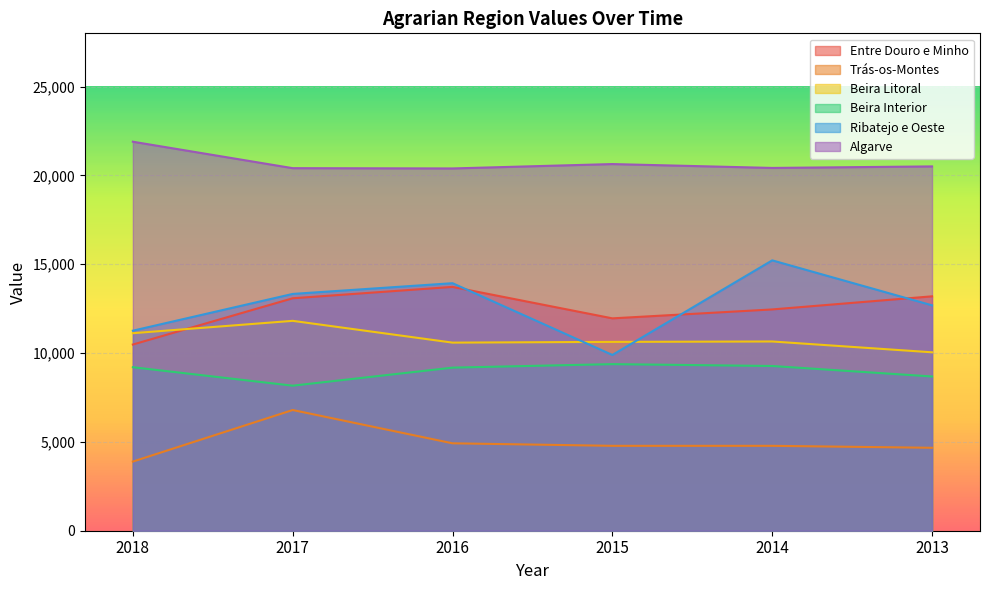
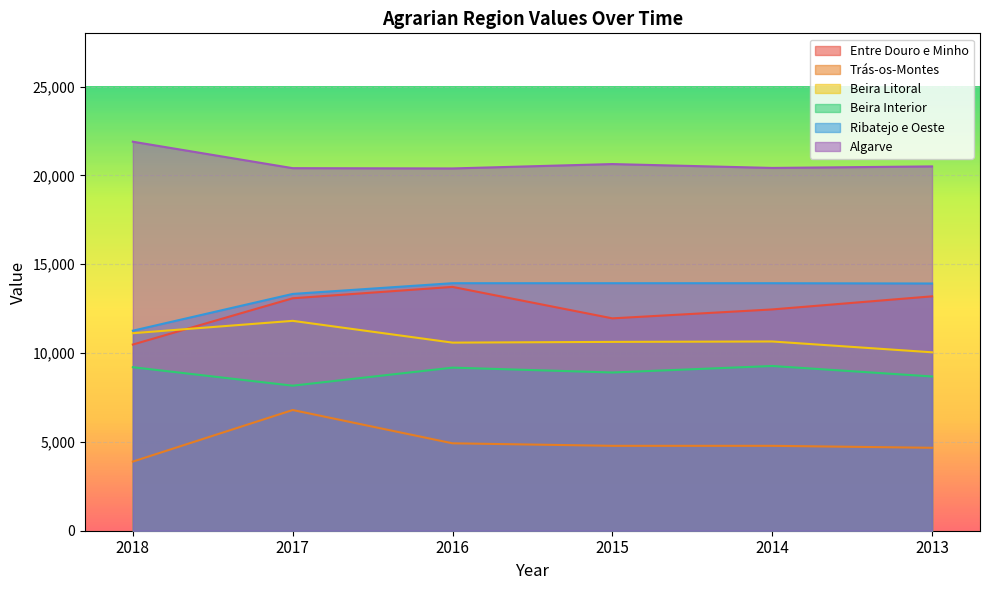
  {
    "Beira Litoral": {
      "2017": "11,800",
      "2016": "10,600",
      "2015": "10,600",
      "2014": "10,700",
      "2013": "10,000"
    },
    "Beira Interior": {
      "2018": "9,200",
      "2017": "8,200",
      "2016": "9,200",
-     "2015": "9,400",
+     "2015": "8,900",
      "2014": "9,300",
      "2013": "8,700"
    },
    "Ribatejo e Oeste": {
      "2017": "13,300",
      "2016": "13,900",
-     "2015": "9,900",
-     "2014": "15,200",
-     "2013": "12,700"
+     "2015": "13,900",
+     "2014": "13,900",
+     "2013": "13,900"
    },
    "Algarve": {
      "2018": "21,900",
      "2017": "20,400",
      "2016": "20,400",
      "2015": "20,600",
      "2014": "20,400",
      "2013": "20,500"
    }
  }
